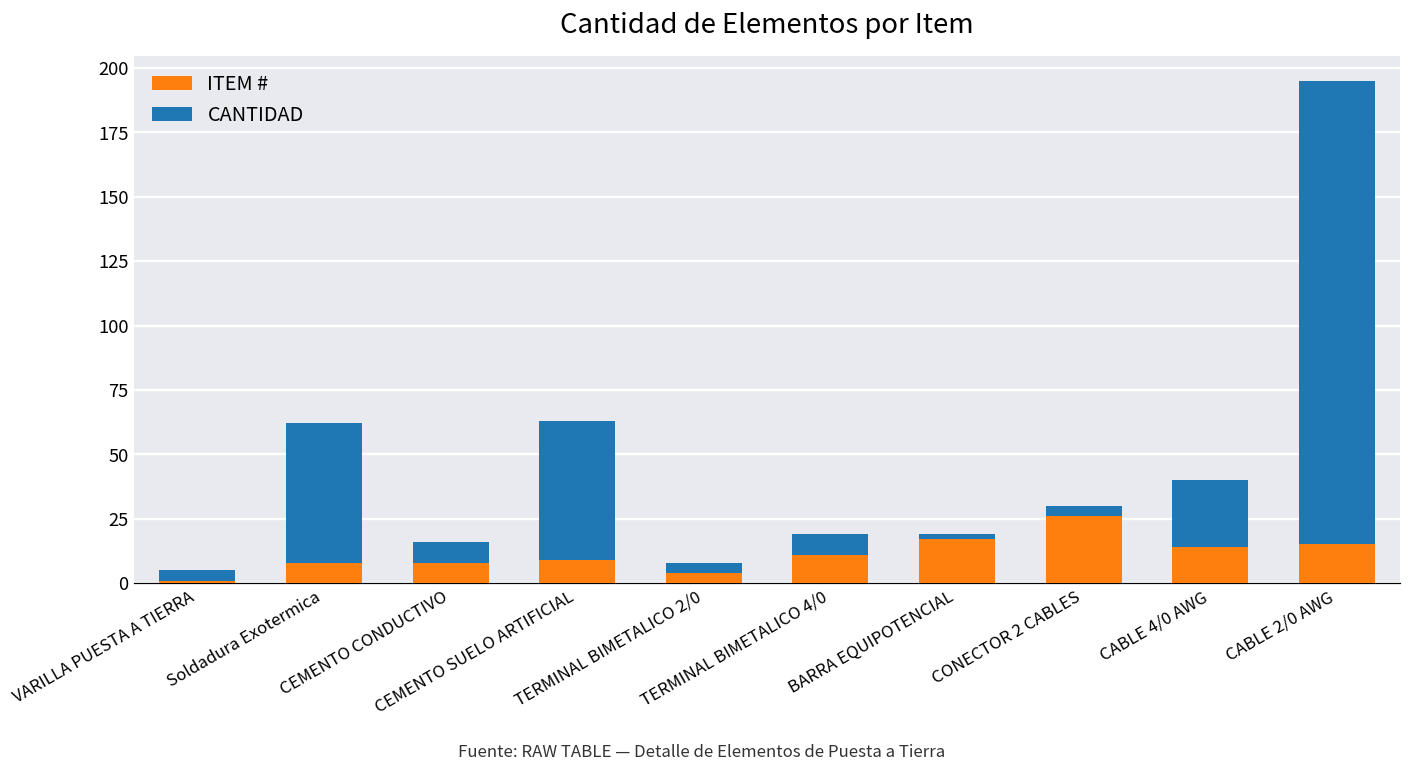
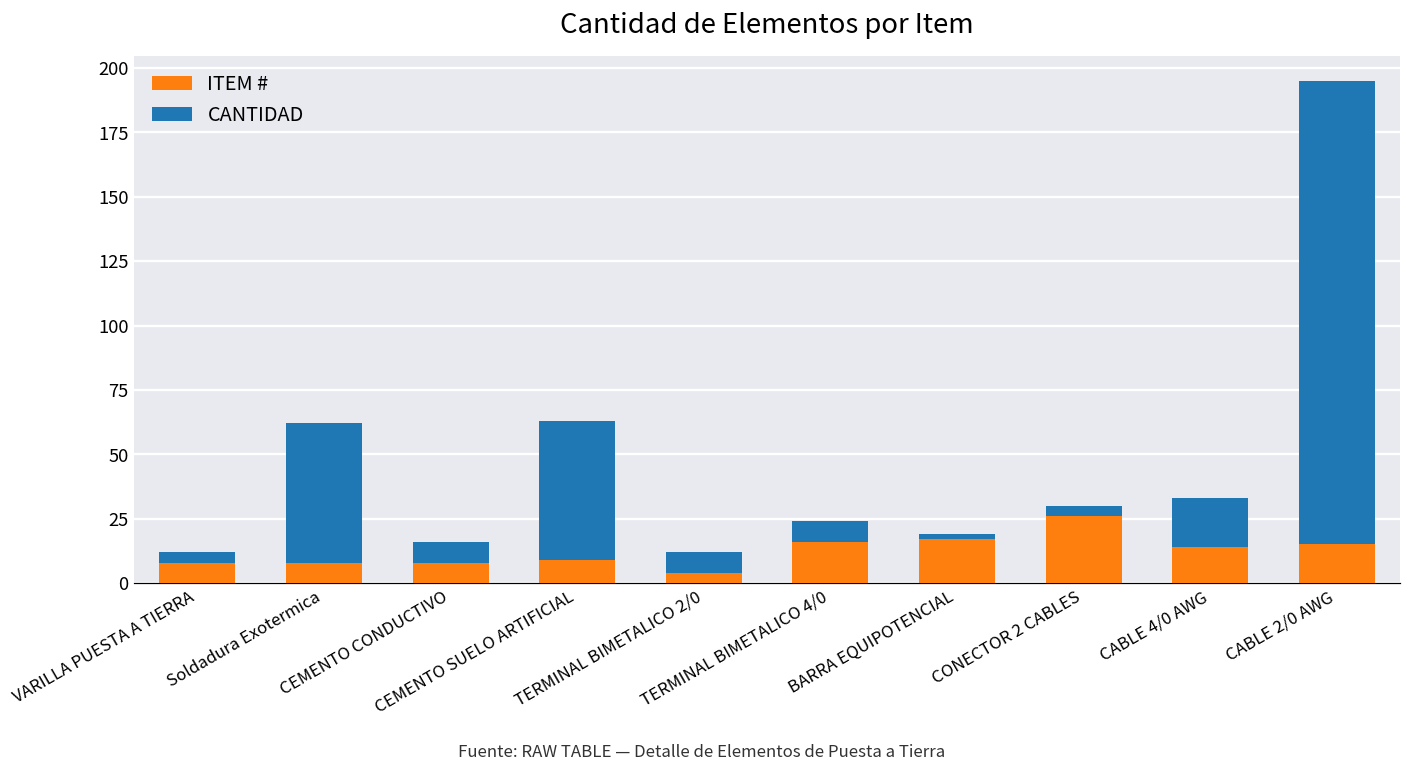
  {
    "ITEM #": {
-     "VARILLA PUESTA A TIERRA": 1,
+     "VARILLA PUESTA A TIERRA": 8,
      "Soldadura Exotermica": 8,
      "CEMENTO CONDUCTIVO": 8,
      "CEMENTO SUELO ARTIFICIAL": 9,
      "TERMINAL BIMETALICO 2/0": 4,
-     "TERMINAL BIMETALICO 4/0": 11,
+     "TERMINAL BIMETALICO 4/0": 16,
      "BARRA EQUIPOTENCIAL": 17,
      "CONECTOR 2 CABLES": 26,
      "CABLE 4/0 AWG": 14,
      "CABLE 2/0 AWG": 15
    },
    "CANTIDAD": {
      "VARILLA PUESTA A TIERRA": 4,
      "Soldadura Exotermica": 54,
      "CEMENTO CONDUCTIVO": 8,
      "CEMENTO SUELO ARTIFICIAL": 54,
-     "TERMINAL BIMETALICO 2/0": 4,
+     "TERMINAL BIMETALICO 2/0": 8,
      "TERMINAL BIMETALICO 4/0": 8,
      "BARRA EQUIPOTENCIAL": 2,
      "CONECTOR 2 CABLES": 4,
-     "CABLE 4/0 AWG": 26,
+     "CABLE 4/0 AWG": 19,
      "CABLE 2/0 AWG": 180
    }
  }
